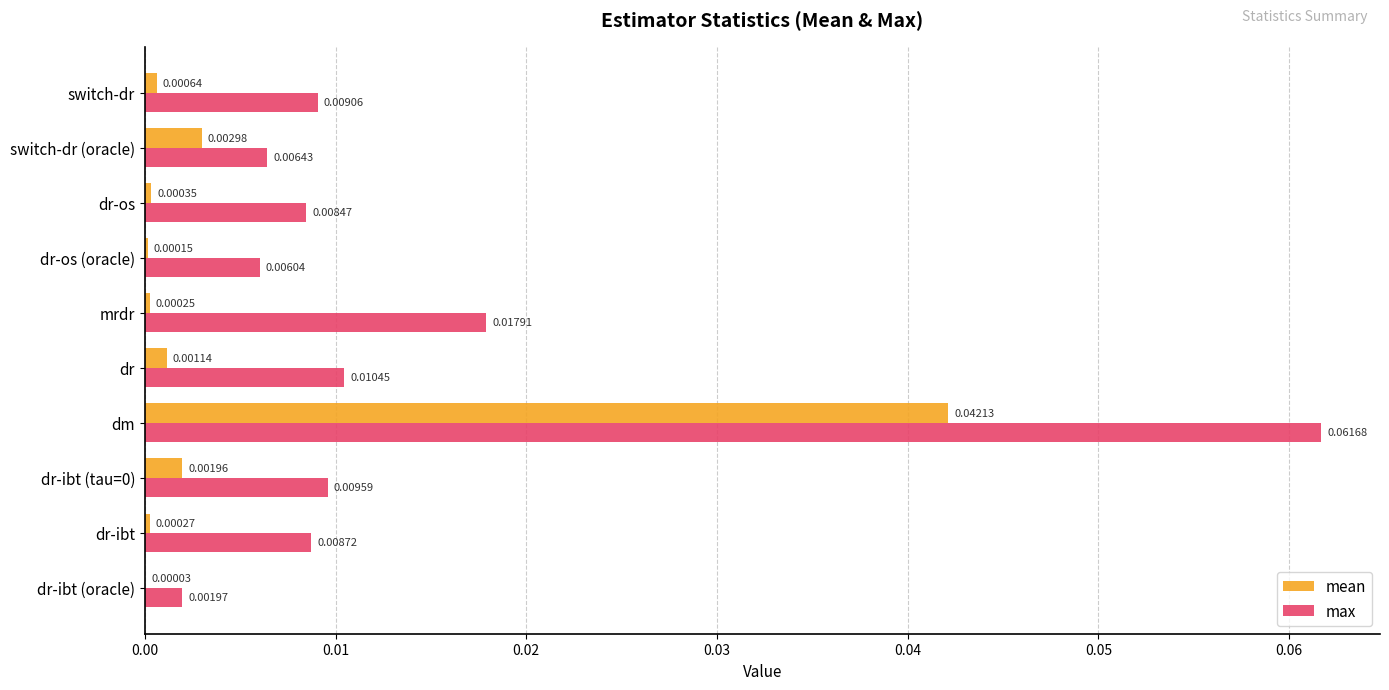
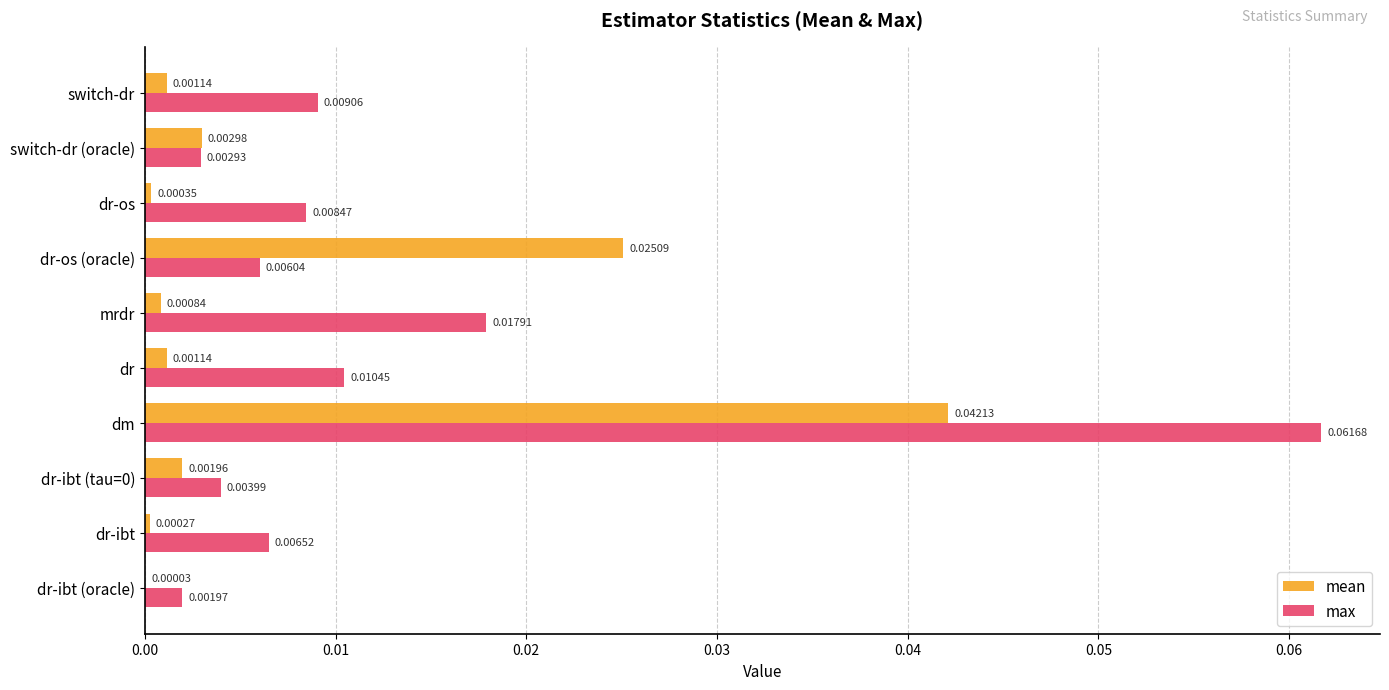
  {
    "mean": {
-     "switch-dr": 0.00064,
+     "switch-dr": 0.00114,
      "switch-dr (oracle)": 0.00298,
      "dr-os": 0.00035,
-     "dr-os (oracle)": 0.00015,
-     "mrdr": 0.00025,
+     "dr-os (oracle)": 0.02509,
+     "mrdr": 0.00084,
      "dr": 0.00114,
      "dm": 0.04213,
      "dr-ibt (tau=0)": 0.00196,
      "dr-ibt": 0.00027,
      "dr-ibt (oracle)": 0.00003
    },
    "max": {
      "switch-dr": 0.00906,
-     "switch-dr (oracle)": 0.00643,
+     "switch-dr (oracle)": 0.00293,
      "dr-os": 0.00847,
      "dr-os (oracle)": 0.00604,
      "mrdr": 0.01791,
      "dr": 0.01045,
      "dm": 0.06168,
-     "dr-ibt (tau=0)": 0.00959,
-     "dr-ibt": 0.00872,
+     "dr-ibt (tau=0)": 0.00399,
+     "dr-ibt": 0.00652,
      "dr-ibt (oracle)": 0.00197
    }
  }
